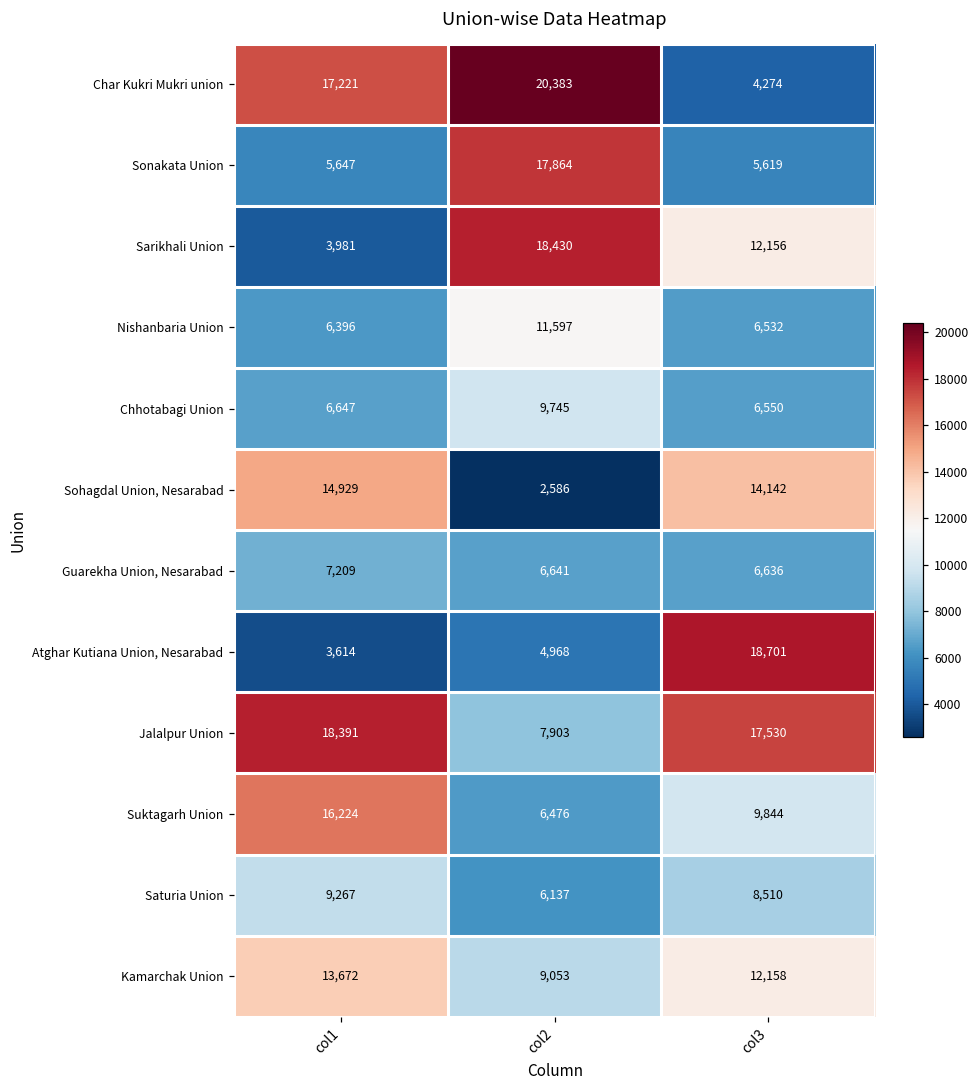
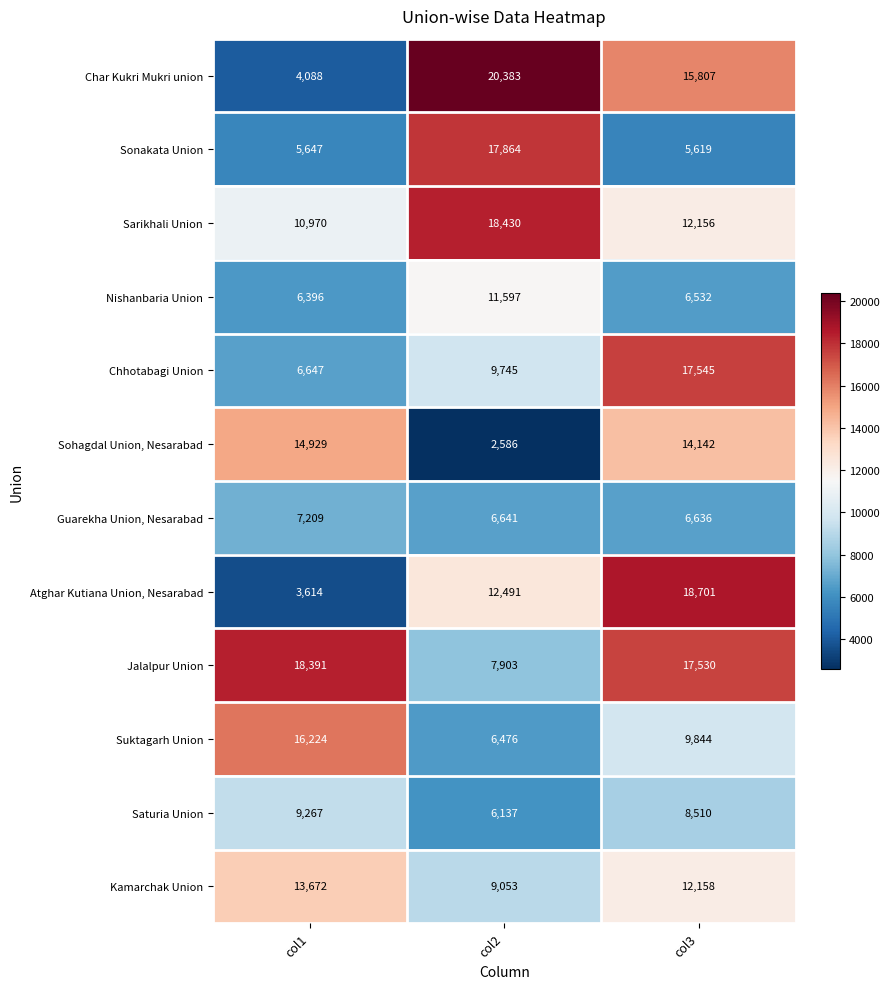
  {
    "Char Kukri Mukri union": {
-     "col1": "17,221",
+     "col1": "4,088",
      "col2": "20,383",
-     "col3": "4,274"
+     "col3": "15,807"
    },
    "Sonakata Union": {
      "col1": "5,647",
      "col2": "17,864",
      "col3": "5,619"
    },
    "Sarikhali Union": {
-     "col1": "3,981",
+     "col1": "10,970",
      "col2": "18,430",
      "col3": "12,156"
    },
    "Nishanbaria Union": {
      "col1": "6,396",
      "col2": "11,597",
      "col3": "6,532"
    },
    "Chhotabagi Union": {
      "col1": "6,647",
      "col2": "9,745",
-     "col3": "6,550"
+     "col3": "17,545"
    },
    "Sohagdal Union, Nesarabad": {
      "col1": "14,929",
      "col2": "2,586",
      "col3": "14,142"
    },
    "Guarekha Union, Nesarabad": {
      "col1": "7,209",
      "col2": "6,641",
      "col3": "6,636"
    },
    "Atghar Kutiana Union, Nesarabad": {
      "col1": "3,614",
-     "col2": "4,968",
+     "col2": "12,491",
      "col3": "18,701"
    },
    "Jalalpur Union": {
      "col1": "18,391",
      "col2": "7,903",
      "col3": "17,530"
    },
    "Suktagarh Union": {
      "col1": "16,224",
      "col2": "6,476",
      "col3": "9,844"
    },
    "Saturia Union": {
      "col1": "9,267",
      "col2": "6,137",
      "col3": "8,510"
    },
    "Kamarchak Union": {
      "col1": "13,672",
      "col2": "9,053",
      "col3": "12,158"
    }
  }
